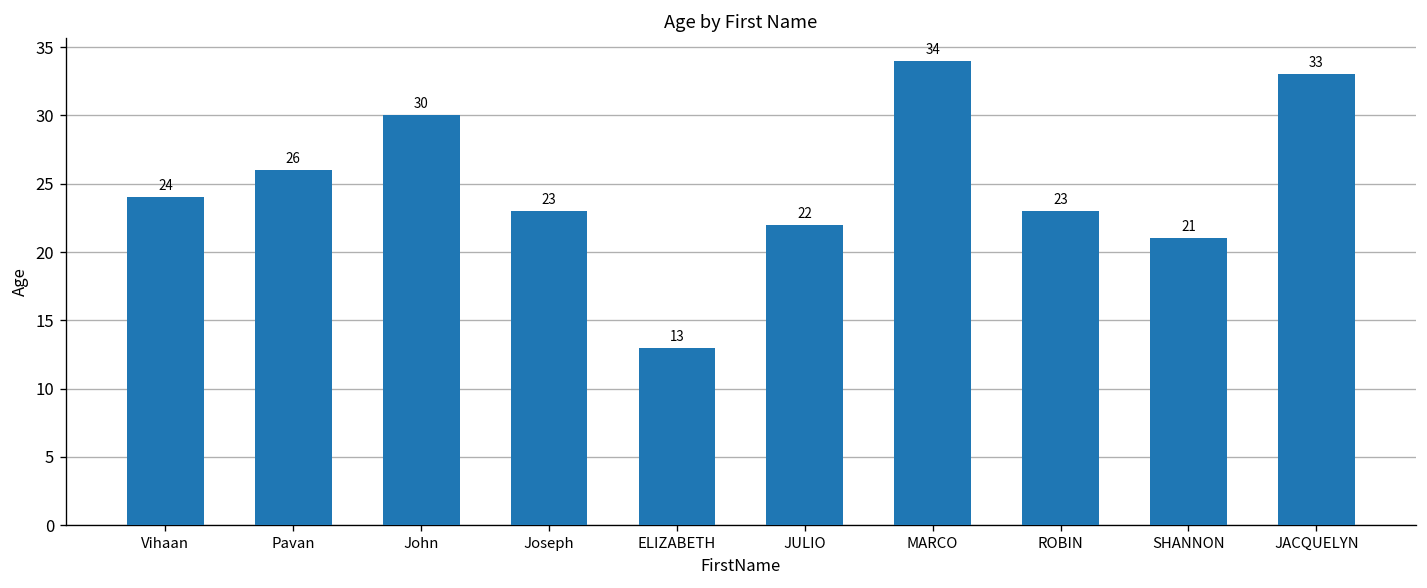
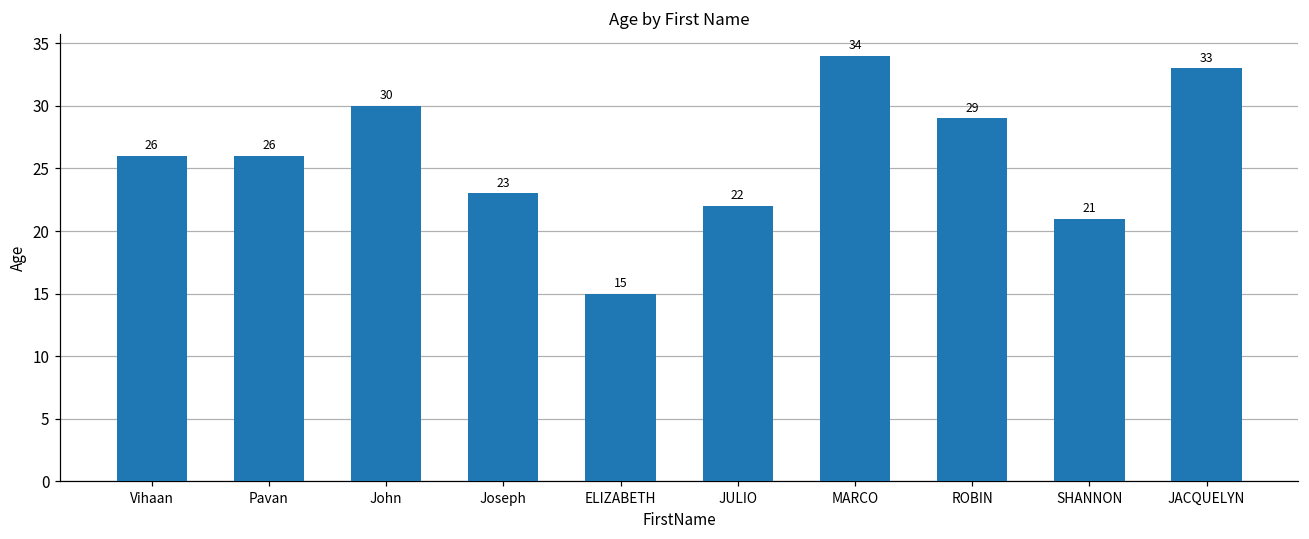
  {
-   "Vihaan": 24,
+   "Vihaan": 26,
    "Pavan": 26,
    "John": 30,
    "Joseph": 23,
-   "ELIZABETH": 13,
+   "ELIZABETH": 15,
    "JULIO": 22,
    "MARCO": 34,
-   "ROBIN": 23,
+   "ROBIN": 29,
    "SHANNON": 21,
    "JACQUELYN": 33
  }
